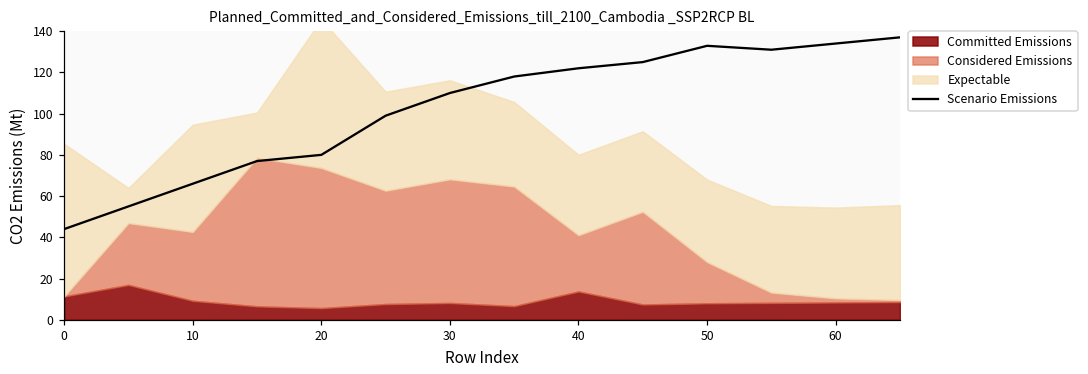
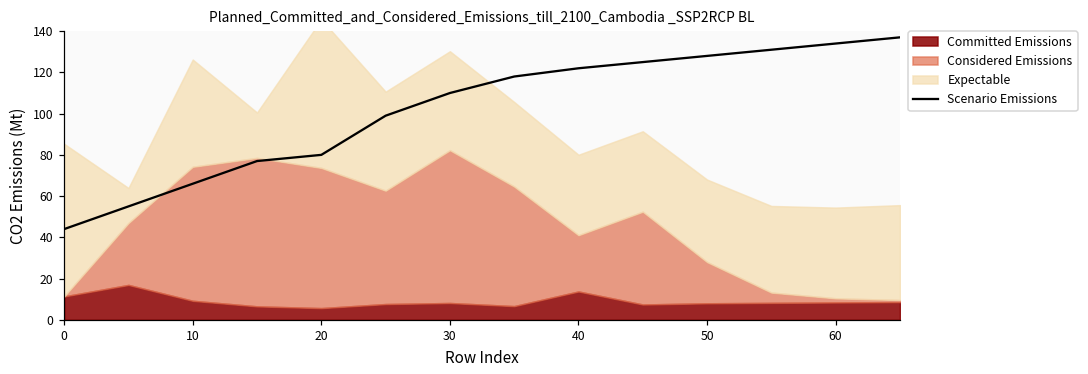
  {
    "Scenario Emissions": {
      "0": 44,
      "10": 66,
      "20": 80,
      "30": 110,
      "40": 122,
-     "50": 133,
+     "50": 128,
      "60": 134
    },
    "Committed Emissions": {
      "10": 9,
      "20": 6,
      "30": 8,
      "40": 14,
      "50": 8,
      "60": 8
    },
    "Considered Emissions": {
-     "10": 33,
+     "10": 65,
      "20": 68,
-     "30": 60,
+     "30": 74,
      "40": 27,
      "50": 20,
      "60": 2
    },
    "Expectable": {
      "0": 74,
      "10": 52,
      "30": 48,
      "40": 39,
      "50": 40,
      "60": 44
    }
  }
